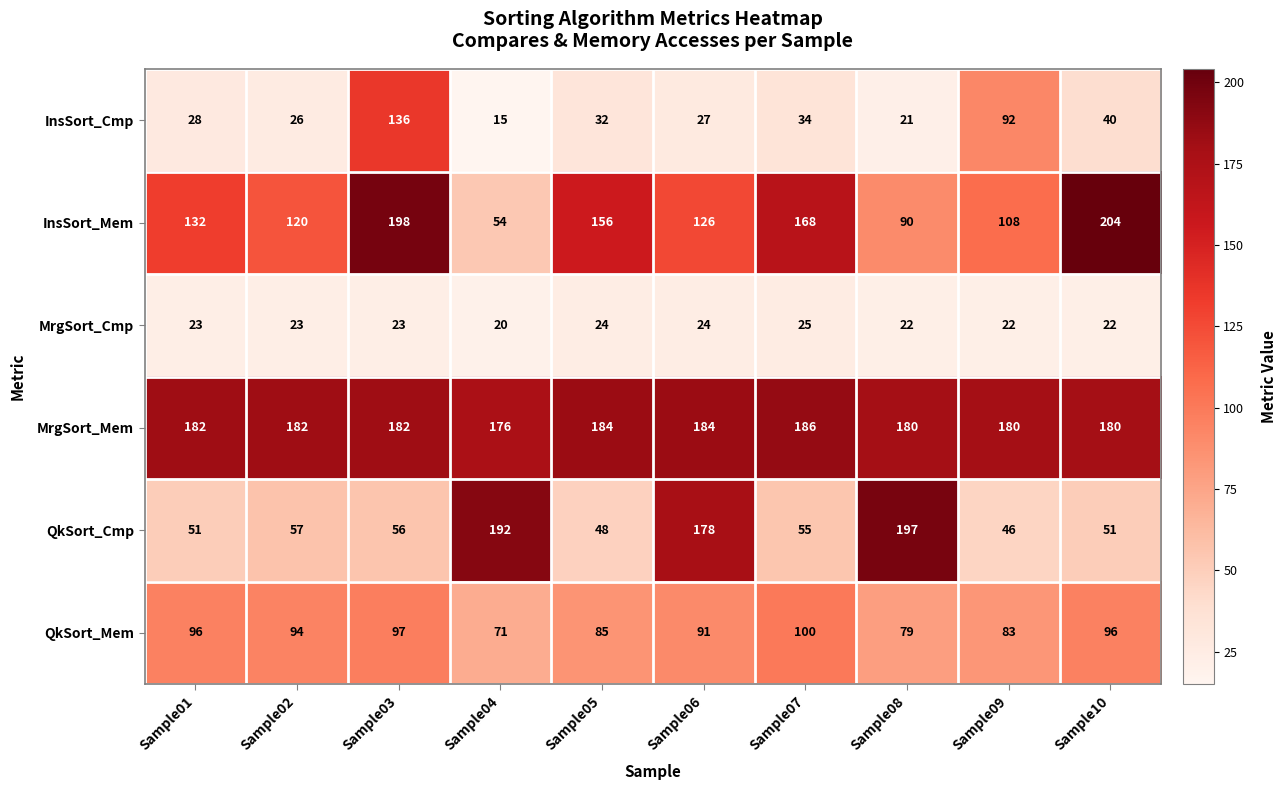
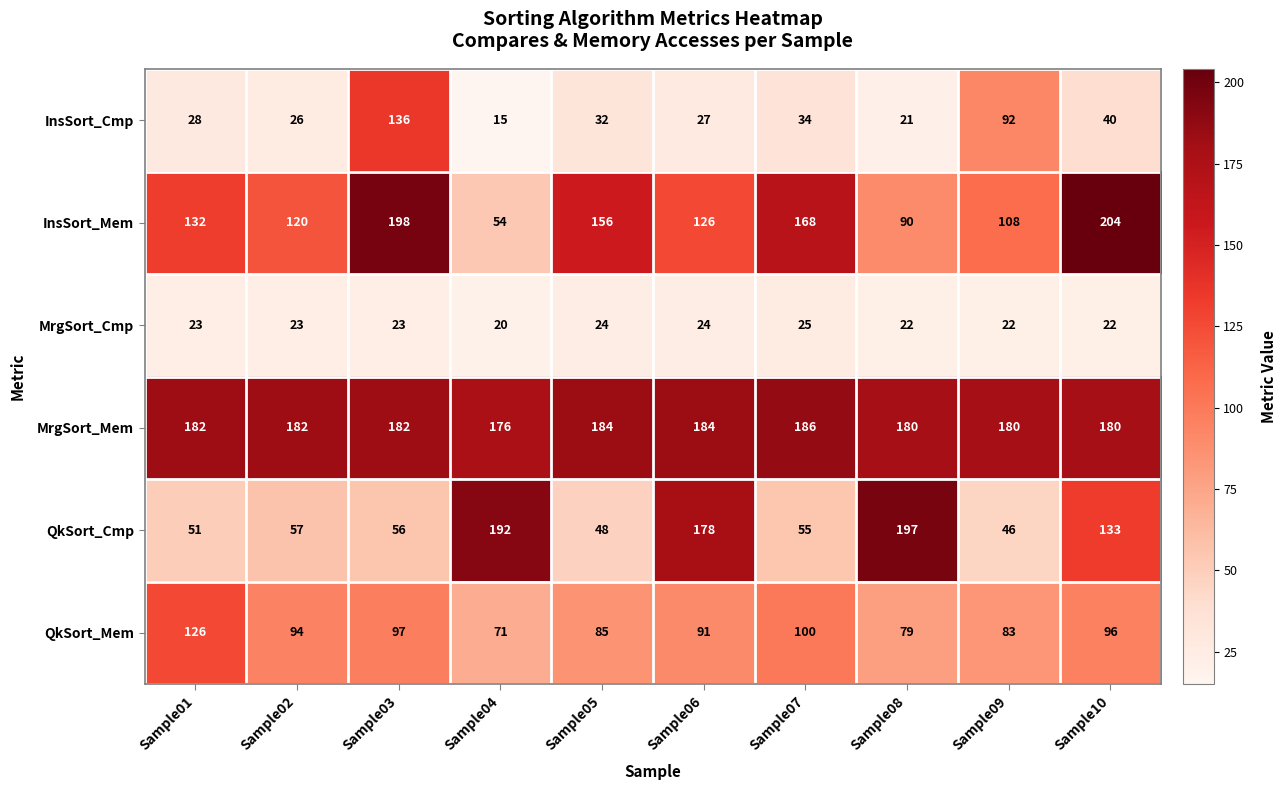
  {
    "InsSort_Cmp": {
      "Sample01": 28,
      "Sample02": 26,
      "Sample03": 136,
      "Sample04": 15,
      "Sample05": 32,
      "Sample06": 27,
      "Sample07": 34,
      "Sample08": 21,
      "Sample09": 92,
      "Sample10": 40
    },
    "InsSort_Mem": {
      "Sample01": 132,
      "Sample02": 120,
      "Sample03": 198,
      "Sample04": 54,
      "Sample05": 156,
      "Sample06": 126,
      "Sample07": 168,
      "Sample08": 90,
      "Sample09": 108,
      "Sample10": 204
    },
    "MrgSort_Cmp": {
      "Sample01": 23,
      "Sample02": 23,
      "Sample03": 23,
      "Sample04": 20,
      "Sample05": 24,
      "Sample06": 24,
      "Sample07": 25,
      "Sample08": 22,
      "Sample09": 22,
      "Sample10": 22
    },
    "MrgSort_Mem": {
      "Sample01": 182,
      "Sample02": 182,
      "Sample03": 182,
      "Sample04": 176,
      "Sample05": 184,
      "Sample06": 184,
      "Sample07": 186,
      "Sample08": 180,
      "Sample09": 180,
      "Sample10": 180
    },
    "QkSort_Cmp": {
      "Sample01": 51,
      "Sample02": 57,
      "Sample03": 56,
      "Sample04": 192,
      "Sample05": 48,
      "Sample06": 178,
      "Sample07": 55,
      "Sample08": 197,
      "Sample09": 46,
-     "Sample10": 51
+     "Sample10": 133
    },
    "QkSort_Mem": {
-     "Sample01": 96,
+     "Sample01": 126,
      "Sample02": 94,
      "Sample03": 97,
      "Sample04": 71,
      "Sample05": 85,
      "Sample06": 91,
      "Sample07": 100,
      "Sample08": 79,
      "Sample09": 83,
      "Sample10": 96
    }
  }
